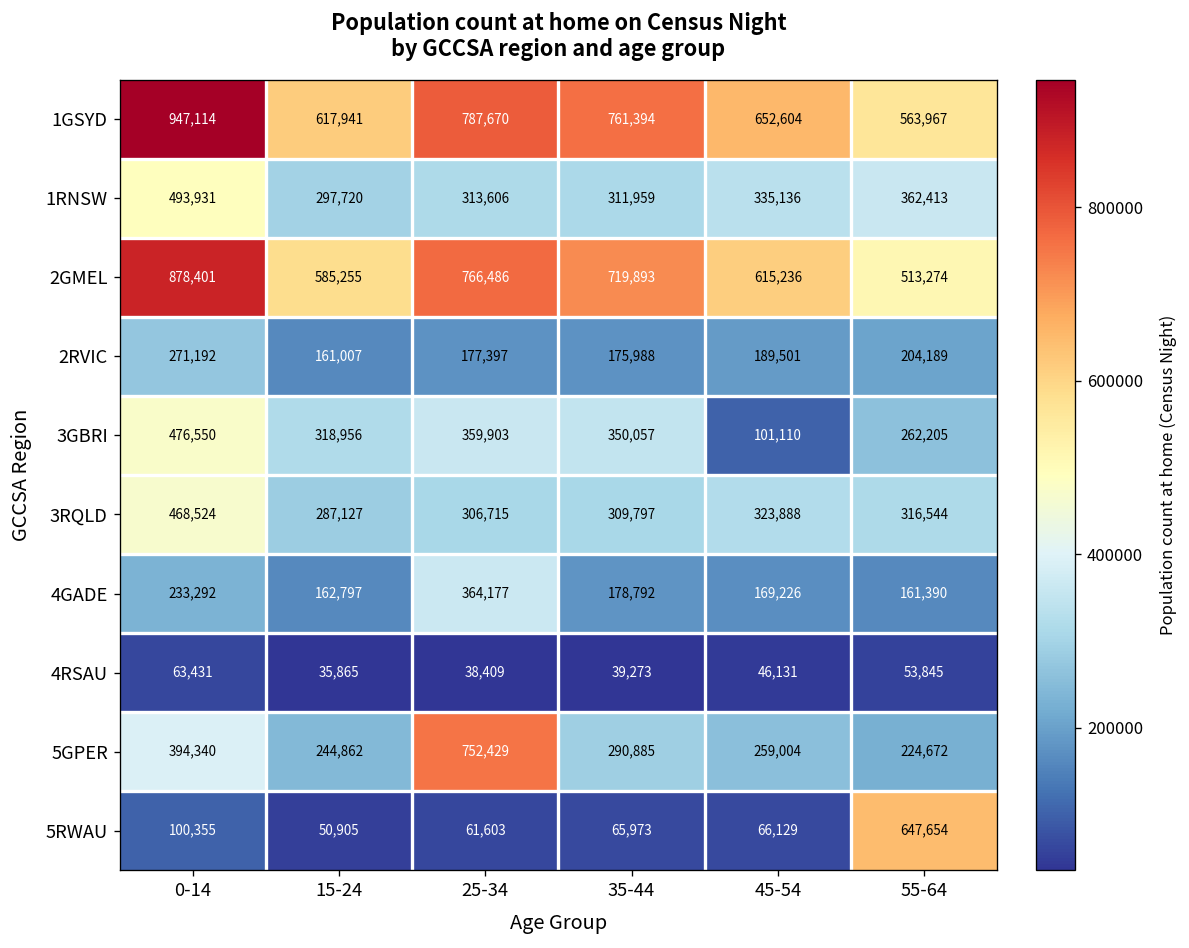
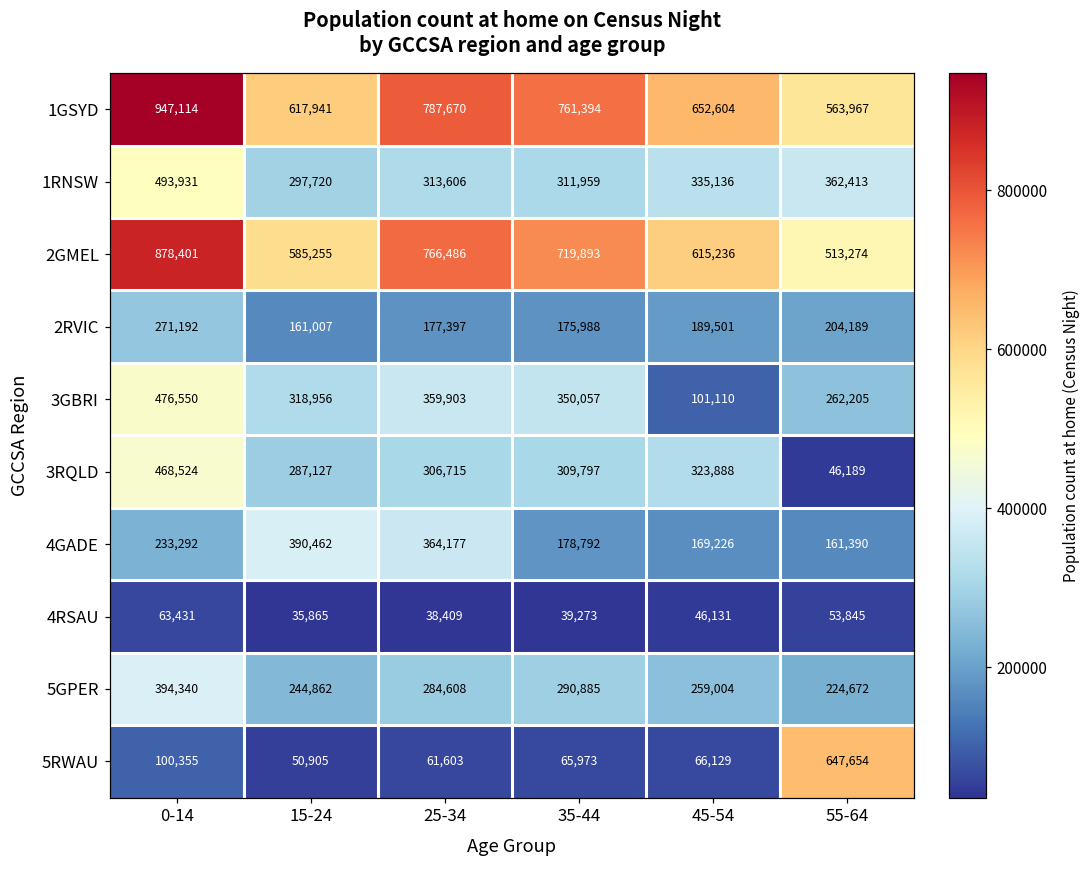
  {
    "1GSYD": {
      "0-14": "947,114",
      "15-24": "617,941",
      "25-34": "787,670",
      "35-44": "761,394",
      "45-54": "652,604",
      "55-64": "563,967"
    },
    "1RNSW": {
      "0-14": "493,931",
      "15-24": "297,720",
      "25-34": "313,606",
      "35-44": "311,959",
      "45-54": "335,136",
      "55-64": "362,413"
    },
    "2GMEL": {
      "0-14": "878,401",
      "15-24": "585,255",
      "25-34": "766,486",
      "35-44": "719,893",
      "45-54": "615,236",
      "55-64": "513,274"
    },
    "2RVIC": {
      "0-14": "271,192",
      "15-24": "161,007",
      "25-34": "177,397",
      "35-44": "175,988",
      "45-54": "189,501",
      "55-64": "204,189"
    },
    "3GBRI": {
      "0-14": "476,550",
      "15-24": "318,956",
      "25-34": "359,903",
      "35-44": "350,057",
      "45-54": "101,110",
      "55-64": "262,205"
    },
    "3RQLD": {
      "0-14": "468,524",
      "15-24": "287,127",
      "25-34": "306,715",
      "35-44": "309,797",
      "45-54": "323,888",
-     "55-64": "316,544"
+     "55-64": "46,189"
    },
    "4GADE": {
      "0-14": "233,292",
-     "15-24": "162,797",
+     "15-24": "390,462",
      "25-34": "364,177",
      "35-44": "178,792",
      "45-54": "169,226",
      "55-64": "161,390"
    },
    "4RSAU": {
      "0-14": "63,431",
      "15-24": "35,865",
      "25-34": "38,409",
      "35-44": "39,273",
      "45-54": "46,131",
      "55-64": "53,845"
    },
    "5GPER": {
      "0-14": "394,340",
      "15-24": "244,862",
-     "25-34": "752,429",
+     "25-34": "284,608",
      "35-44": "290,885",
      "45-54": "259,004",
      "55-64": "224,672"
    },
    "5RWAU": {
      "0-14": "100,355",
      "15-24": "50,905",
      "25-34": "61,603",
      "35-44": "65,973",
      "45-54": "66,129",
      "55-64": "647,654"
    }
  }
